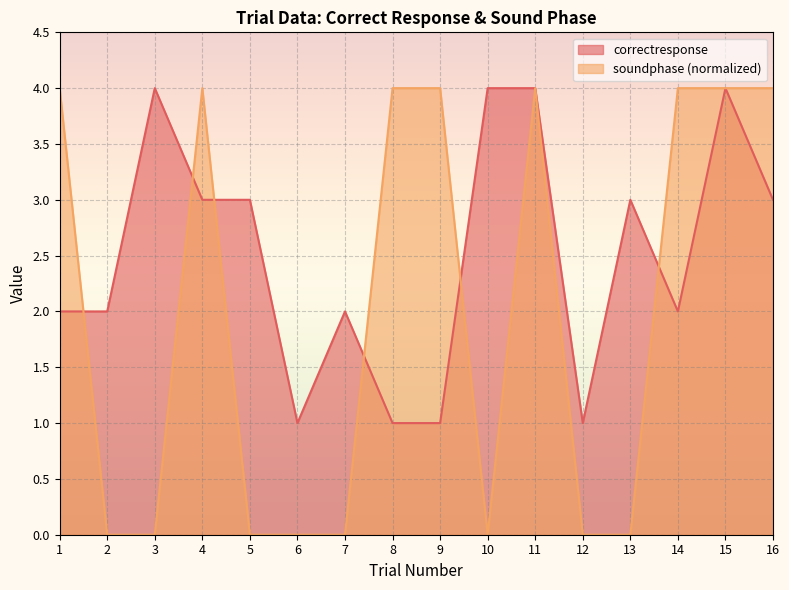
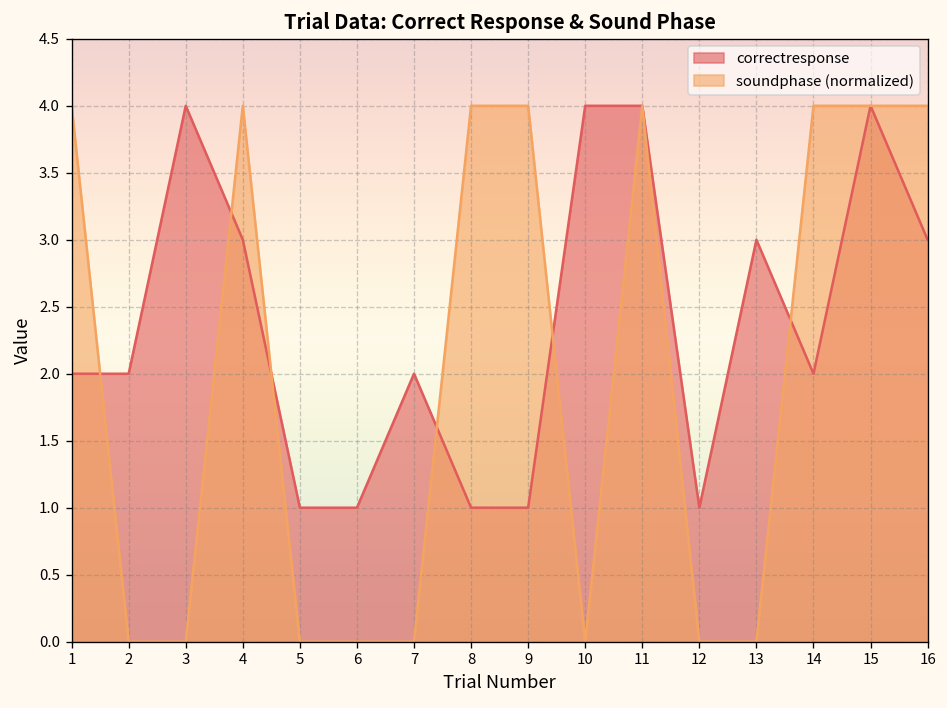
  {
    "correctresponse": {
      "1": 2,
      "2": 2,
      "3": 4,
      "4": 3,
-     "5": 3,
+     "5": 1,
      "6": 1,
      "7": 2,
      "8": 1,
      "9": 1,
      "10": 4,
      "12": 1,
      "13": 3,
      "14": 2,
      "16": 3
    },
    "soundphase (normalized)": {
      "1": 4,
      "2": 0,
      "3": 0,
      "4": 4,
      "5": 0,
      "6": 0,
      "7": 0,
      "8": 4,
      "9": 4,
      "10": 0,
      "12": 0,
      "13": 0,
      "14": 4,
      "16": 4
    }
  }
